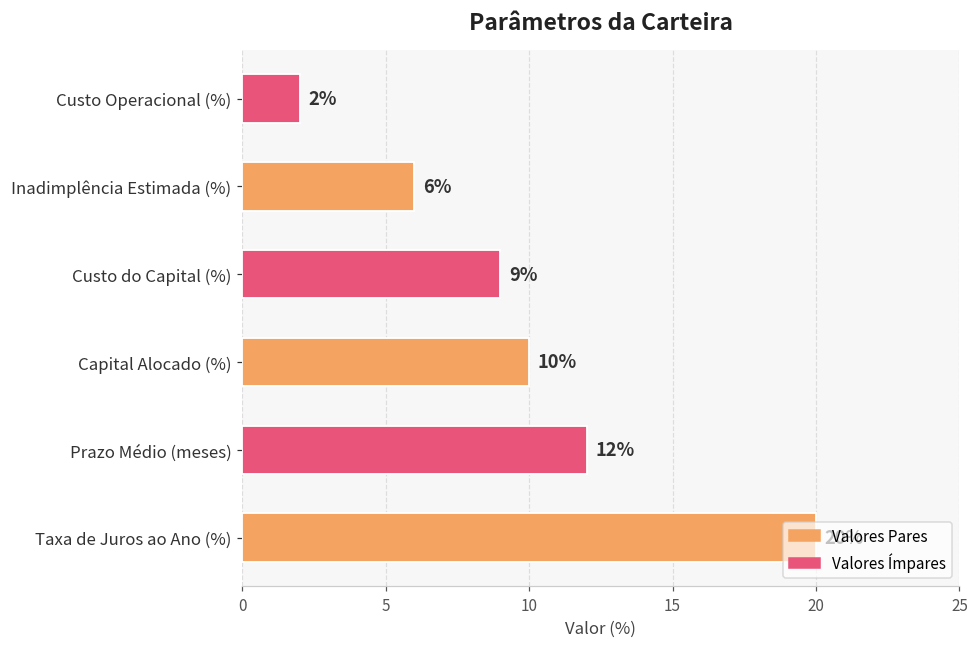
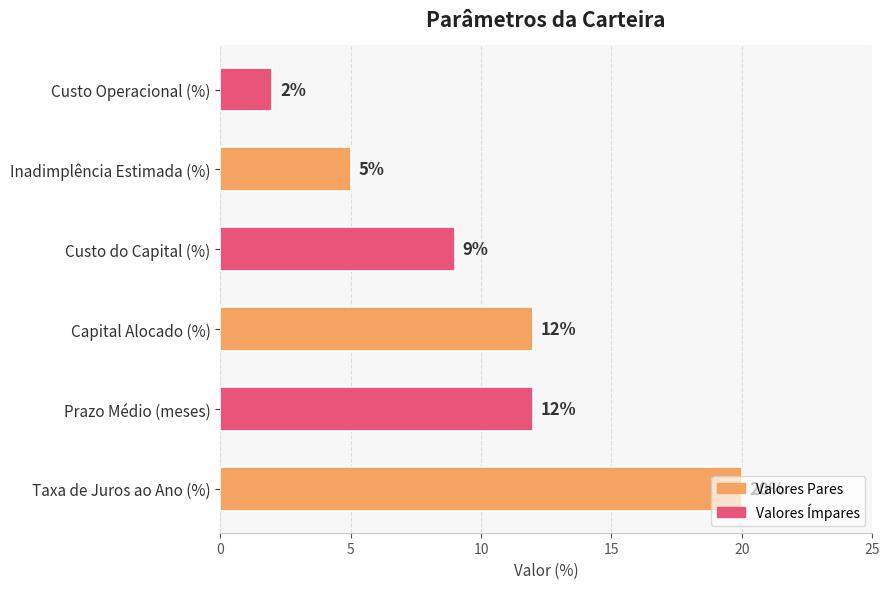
  {
    "Custo Operacional (%)": "2%",
-   "Inadimplência Estimada (%)": "6%",
+   "Inadimplência Estimada (%)": "5%",
    "Custo do Capital (%)": "9%",
-   "Capital Alocado (%)": "10%",
+   "Capital Alocado (%)": "12%",
    "Prazo Médio (meses)": "12%"
  }
